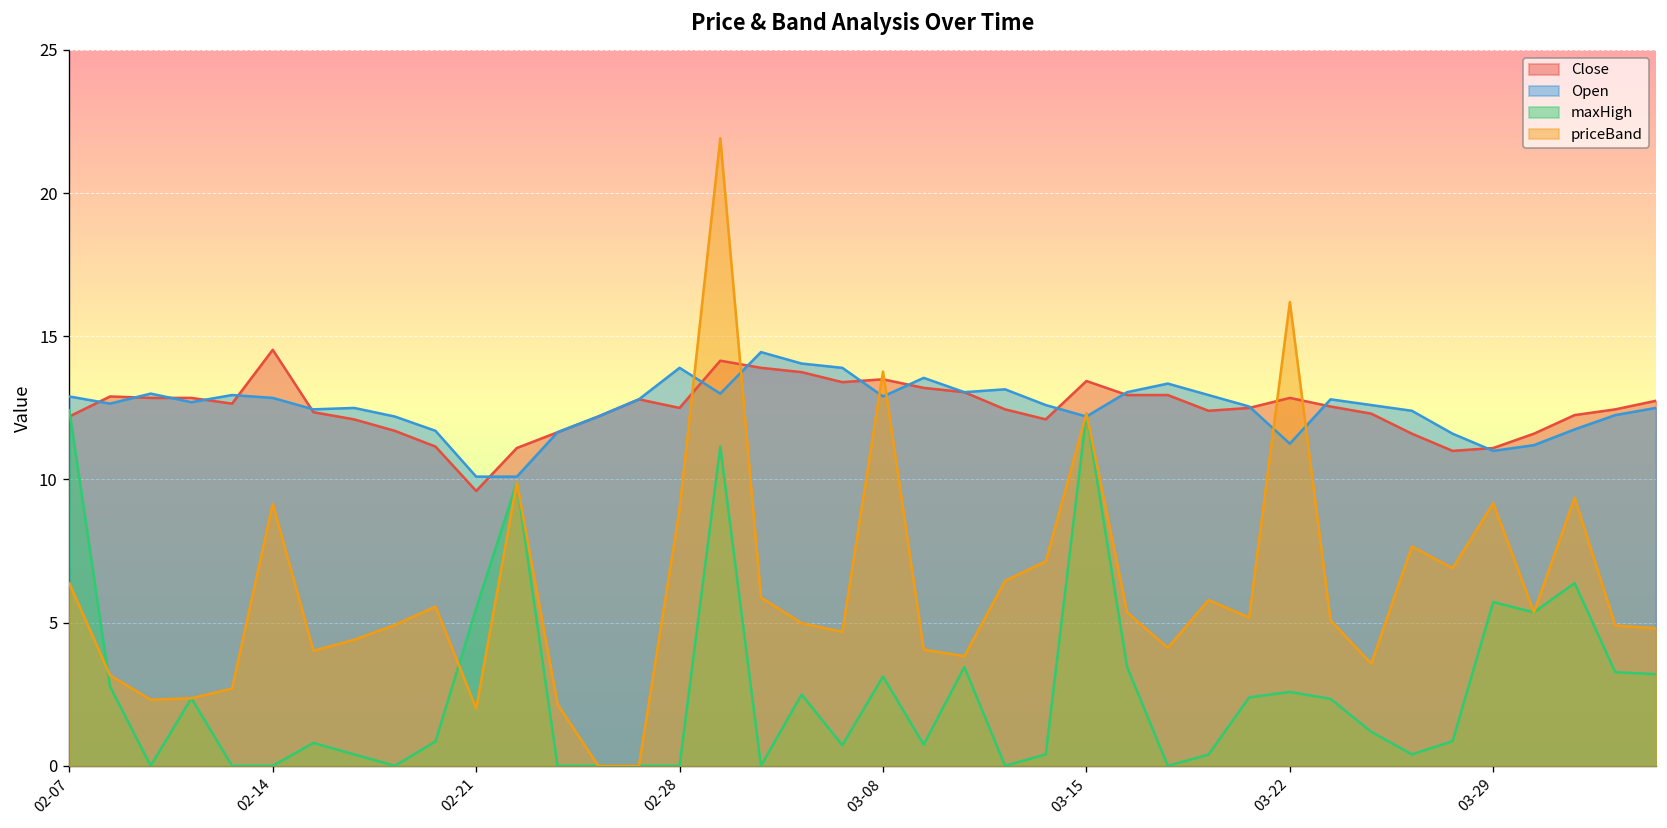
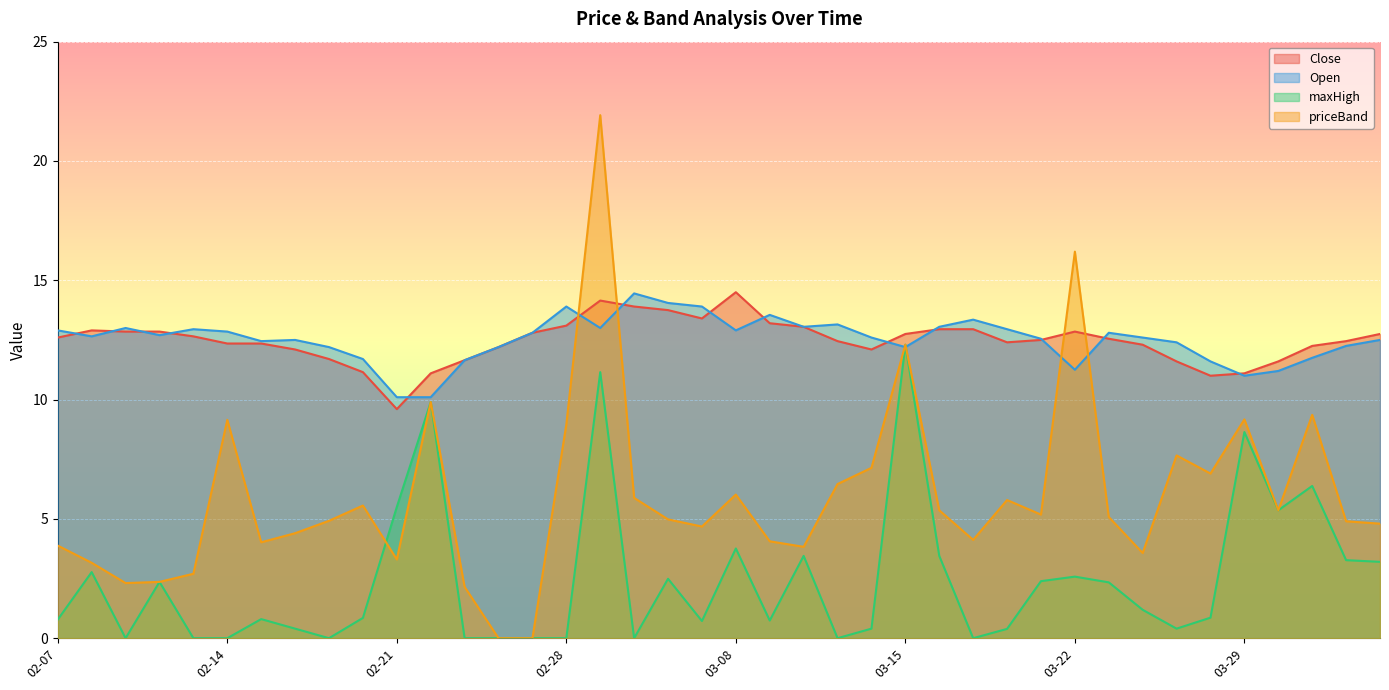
  {
    "Close": {
-     "02-07": 12.2,
-     "02-14": 14.5,
+     "02-07": 12.6,
+     "02-14": 12.4,
      "02-21": 9.6,
-     "02-28": 12.5,
-     "03-08": 13.5,
-     "03-15": 13.4,
+     "02-28": 13.1,
+     "03-08": 14.5,
+     "03-15": 12.8,
      "03-22": 12.9
    },
    "Open": {
      "02-07": 12.9,
      "02-14": 12.9,
      "02-21": 10.1,
      "02-28": 13.9,
      "03-08": 12.9,
      "03-22": 11.3
    },
    "maxHigh": {
-     "02-07": 12.4,
+     "02-07": 0.8,
      "02-14": 0.0,
      "02-21": 5.5,
      "02-28": 0.0,
-     "03-08": 3.1,
+     "03-08": 3.8,
      "03-22": 2.6,
-     "03-29": 5.7
+     "03-29": 8.6
    },
    "priceBand": {
-     "02-07": 6.4,
+     "02-07": 3.9,
      "02-14": 9.2,
-     "02-21": 2.0,
+     "02-21": 3.3,
      "02-28": 9.0,
-     "03-08": 13.8,
+     "03-08": 6.0,
      "03-22": 16.2,
      "03-29": 9.2
    }
  }
